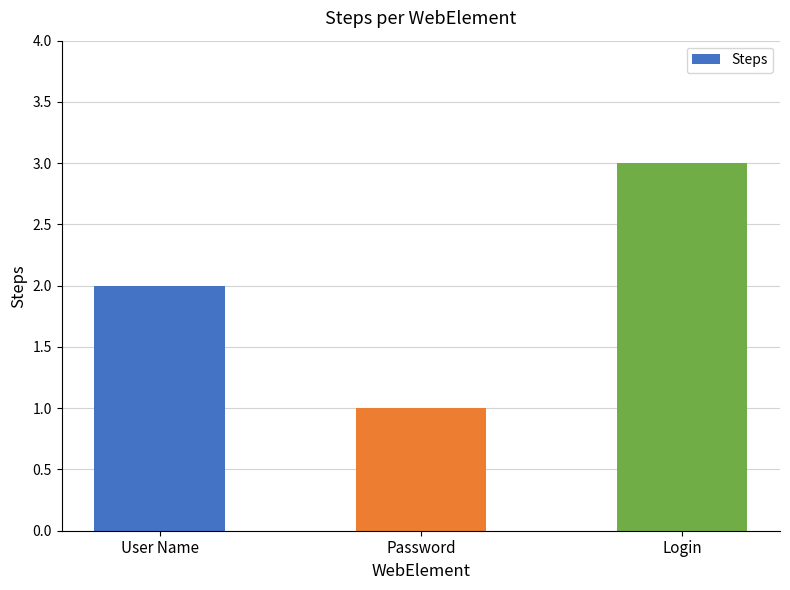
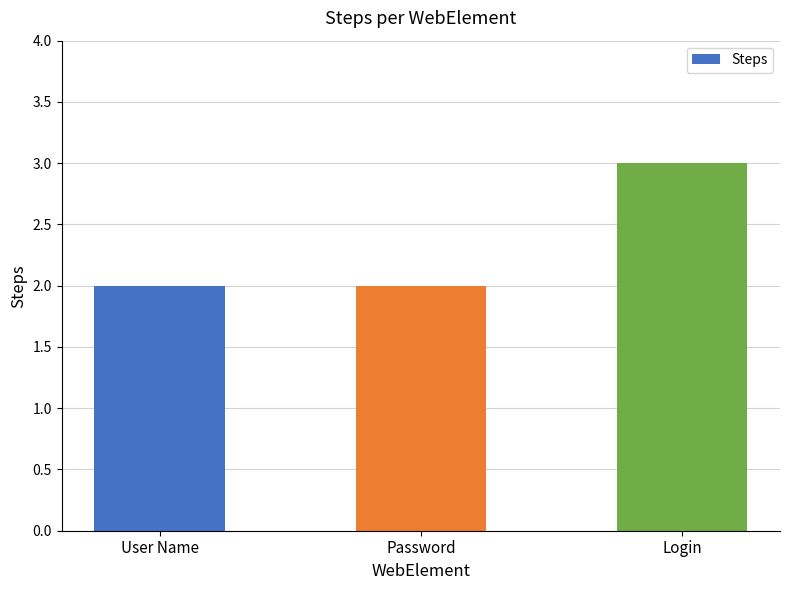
  {
    "User Name": 2,
-   "Password": 1,
+   "Password": 2,
    "Login": 3
  }
